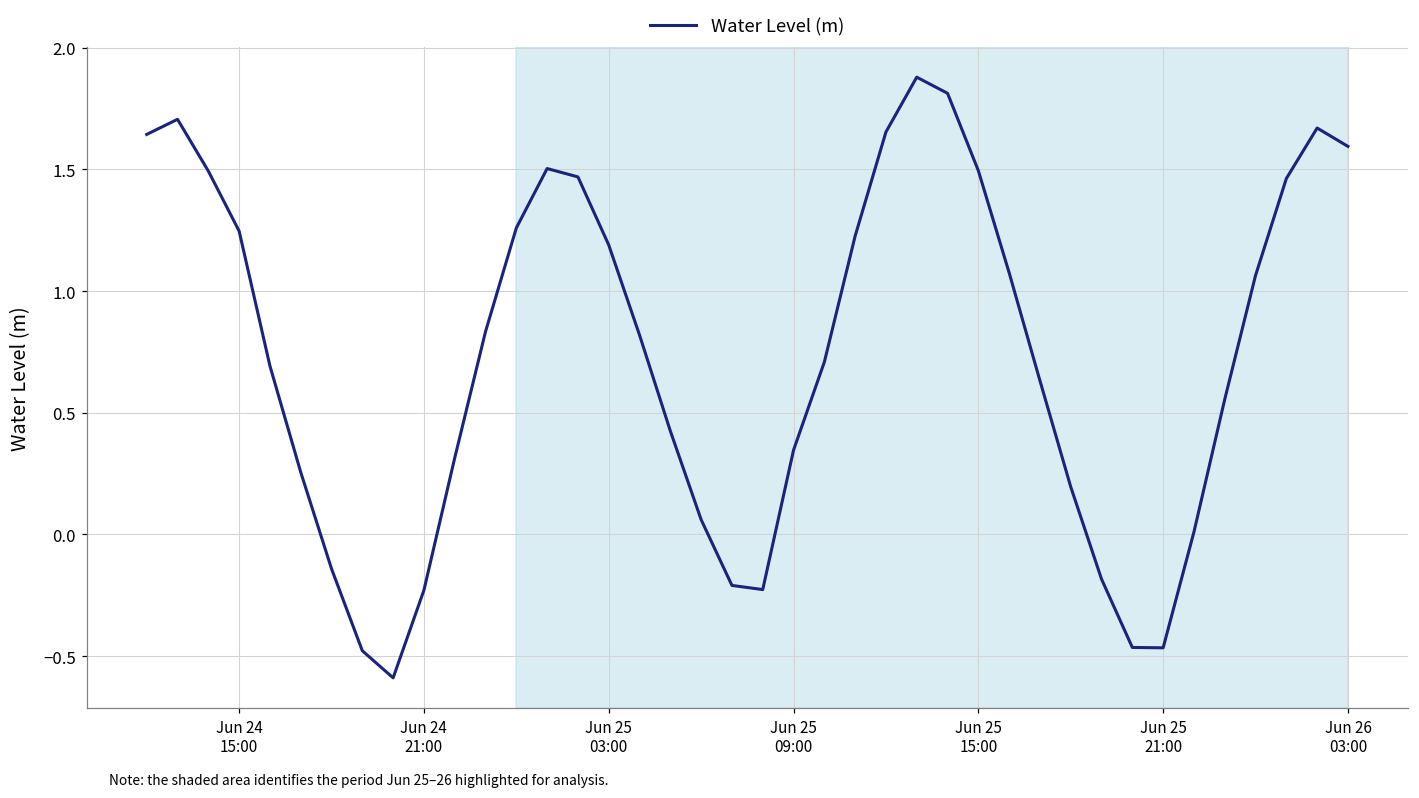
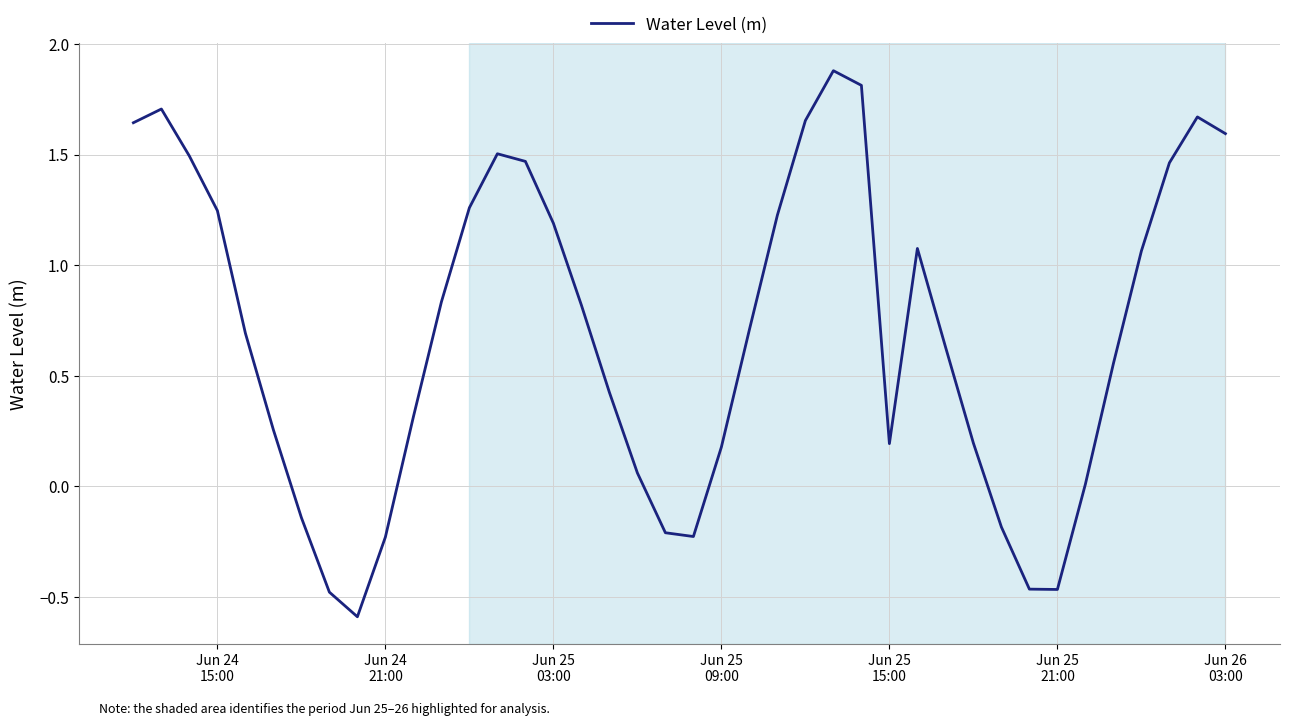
  {
    "Jun 24 15:00": 1.25,
    "Jun 24 21:00": -0.23,
    "Jun 25 03:00": 1.19,
-   "Jun 25 09:00": 0.35,
-   "Jun 25 15:00": 1.49,
+   "Jun 25 09:00": 0.18,
+   "Jun 25 15:00": 0.19,
    "Jun 25 21:00": -0.47,
    "Jun 26 03:00": 1.59
  }
